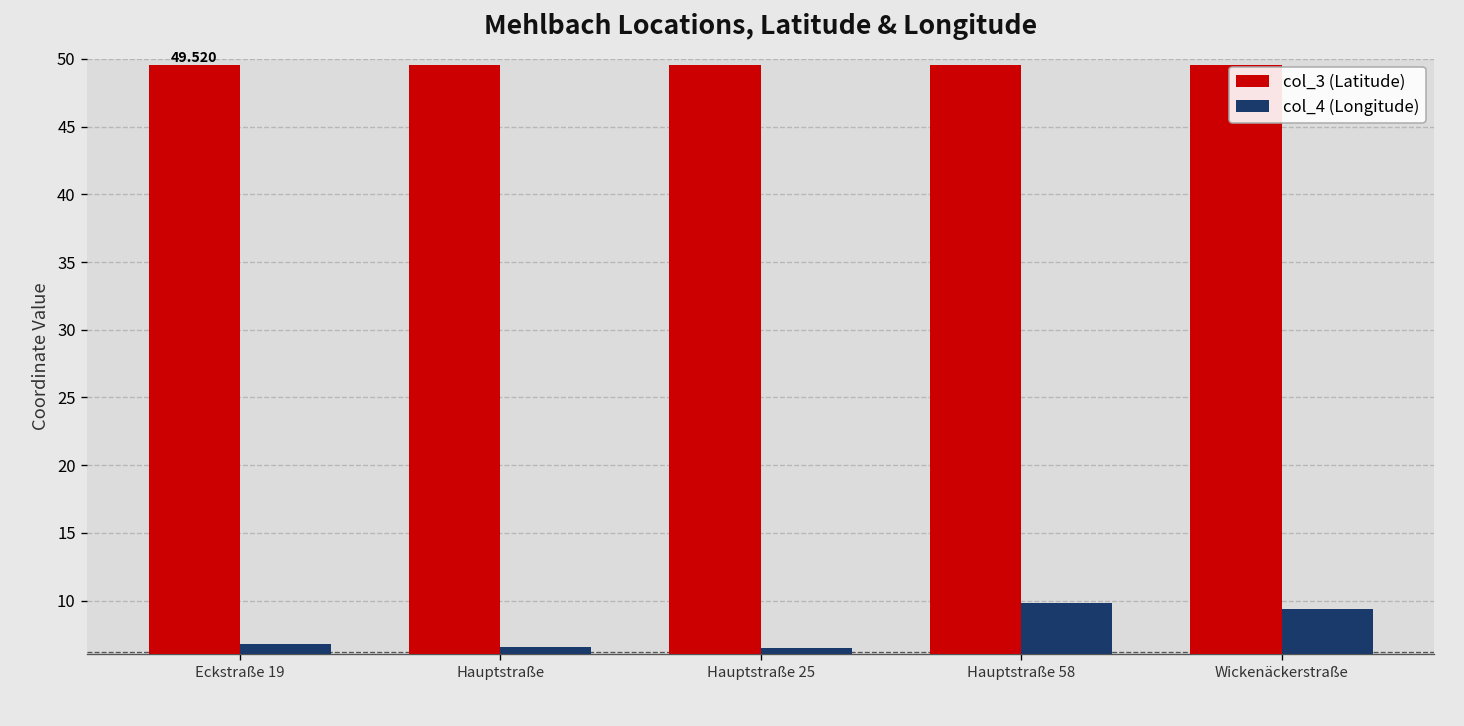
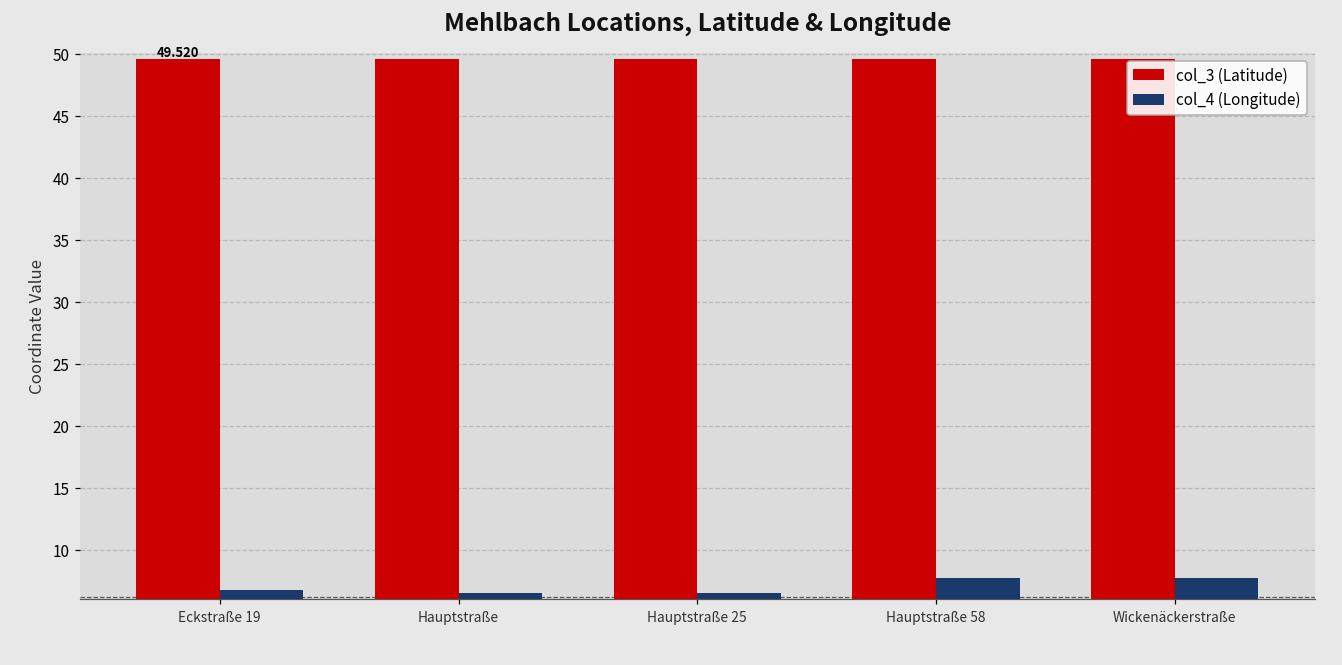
  {
    "col_3 (Latitude)": {
      "Eckstraße 19": 49.520
    },
    "col_4 (Longitude)": {
      "Eckstraße 19": 6.8,
      "Hauptstraße": 6.6,
      "Hauptstraße 25": 6.5,
-     "Hauptstraße 58": 9.8,
-     "Wickenäckerstraße": 9.4
+     "Hauptstraße 58": 7.7,
+     "Wickenäckerstraße": 7.7
    }
  }
